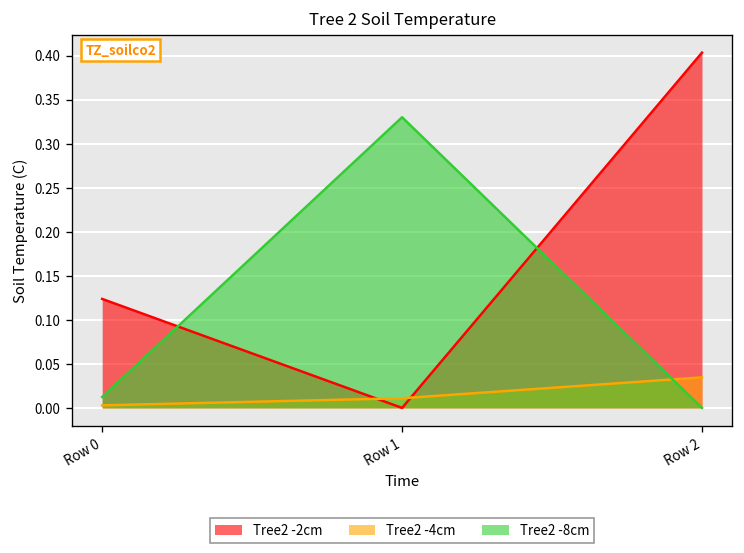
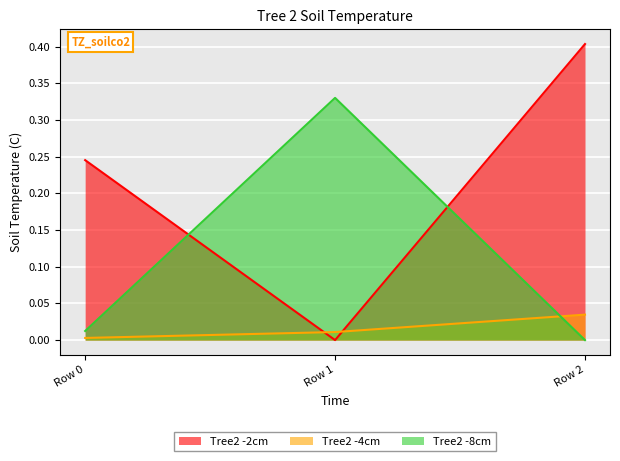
  {
    "Tree2 -2cm": {
-     "Row 0": 0.12,
+     "Row 0": 0.25,
      "Row 1": 0.00,
      "Row 2": 0.40
    },
    "Tree2 -4cm": {
      "Row 0": 0.00,
      "Row 1": 0.01,
      "Row 2": 0.03
    },
    "Tree2 -8cm": {
      "Row 0": 0.01,
      "Row 1": 0.33,
      "Row 2": 0.00
    }
  }
